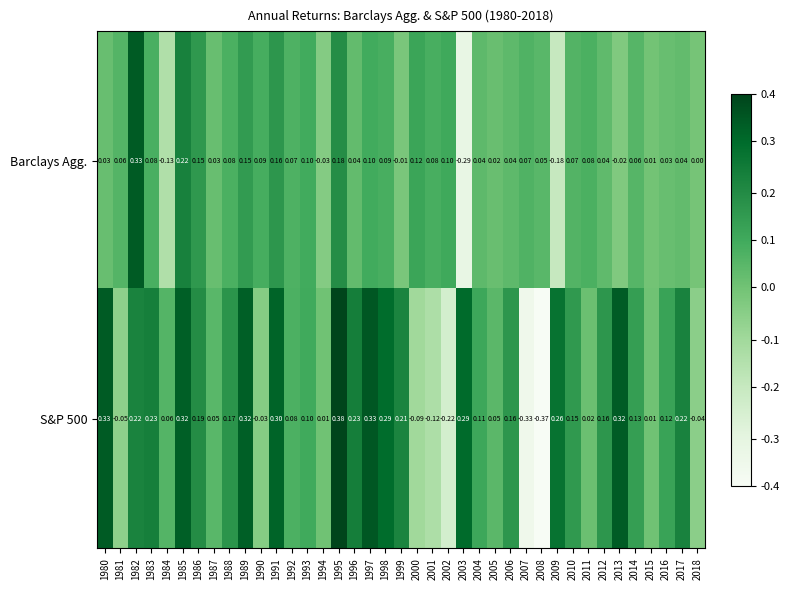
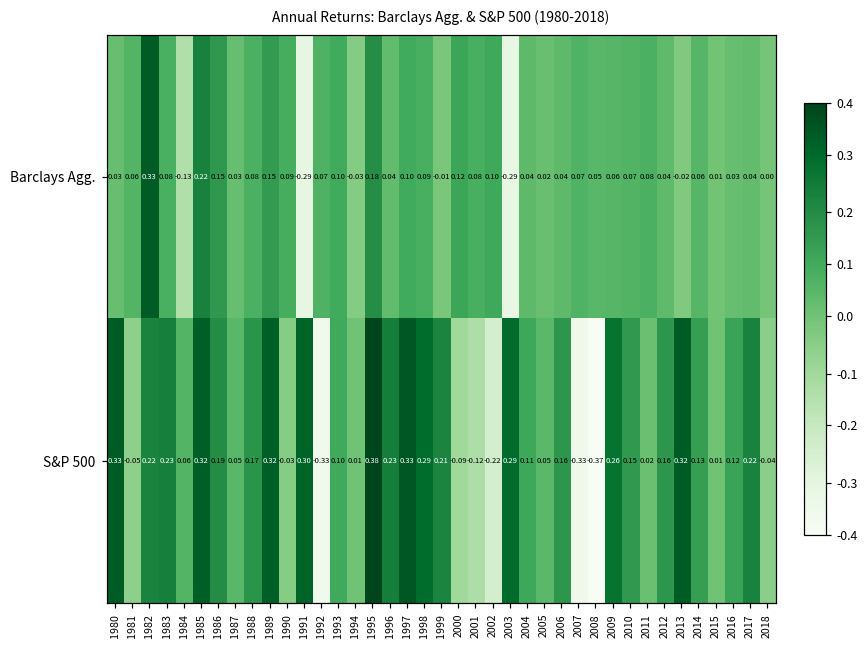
  {
    "Barclays Agg.": {
      "1980": 0.03,
      "1981": 0.06,
      "1982": 0.33,
      "1983": 0.08,
      "1984": -0.13,
      "1985": 0.22,
      "1986": 0.15,
      "1987": 0.03,
      "1988": 0.08,
      "1989": 0.15,
      "1990": 0.09,
-     "1991": 0.16,
+     "1991": -0.29,
      "1992": 0.07,
      "1993": 0.10,
      "1994": -0.03,
      "1995": 0.18,
      "1996": 0.04,
      "1997": 0.10,
      "1998": 0.09,
      "1999": -0.01,
      "2000": 0.12,
      "2001": 0.08,
      "2002": 0.10,
      "2003": -0.29,
      "2004": 0.04,
      "2005": 0.02,
      "2006": 0.04,
      "2007": 0.07,
      "2008": 0.05,
-     "2009": -0.18,
+     "2009": 0.06,
      "2010": 0.07,
      "2011": 0.08,
      "2012": 0.04,
      "2013": -0.02,
      "2014": 0.06,
      "2015": 0.01,
      "2016": 0.03,
      "2017": 0.04,
      "2018": 0.00
    },
    "S&P 500": {
      "1980": 0.33,
      "1981": -0.05,
      "1982": 0.22,
      "1983": 0.23,
      "1984": 0.06,
      "1985": 0.32,
      "1986": 0.19,
      "1987": 0.05,
      "1988": 0.17,
      "1989": 0.32,
      "1990": -0.03,
      "1991": 0.30,
-     "1992": 0.08,
+     "1992": -0.33,
      "1993": 0.10,
      "1994": 0.01,
      "1995": 0.38,
      "1996": 0.23,
      "1997": 0.33,
      "1998": 0.29,
      "1999": 0.21,
      "2000": -0.09,
      "2001": -0.12,
      "2002": -0.22,
      "2003": 0.29,
      "2004": 0.11,
      "2005": 0.05,
      "2006": 0.16,
      "2007": -0.33,
      "2008": -0.37,
      "2009": 0.26,
      "2010": 0.15,
      "2011": 0.02,
      "2012": 0.16,
      "2013": 0.32,
      "2014": 0.13,
      "2015": 0.01,
      "2016": 0.12,
      "2017": 0.22,
      "2018": -0.04
    }
  }
